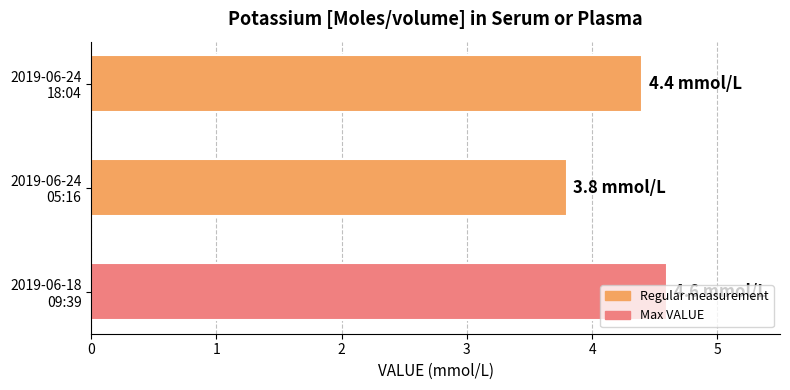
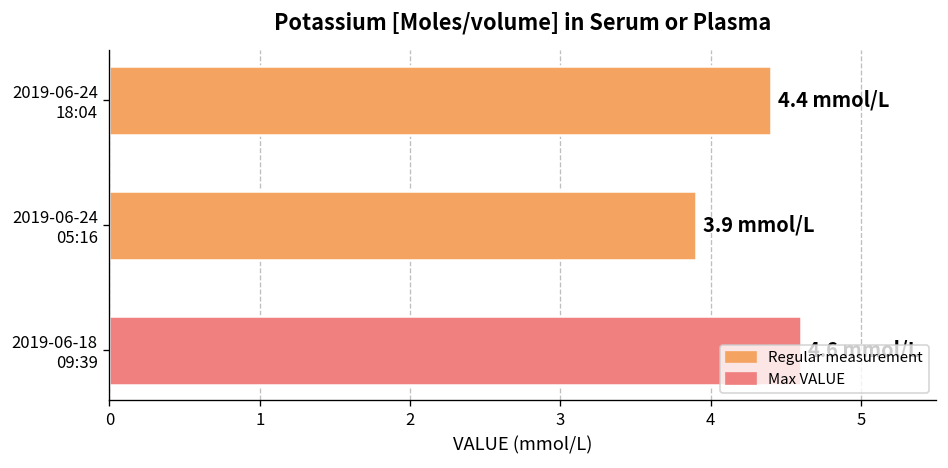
  {
    "2019-06-24 18:04": 4.4,
-   "2019-06-24 05:16": 3.8
+   "2019-06-24 05:16": 3.9
  }
